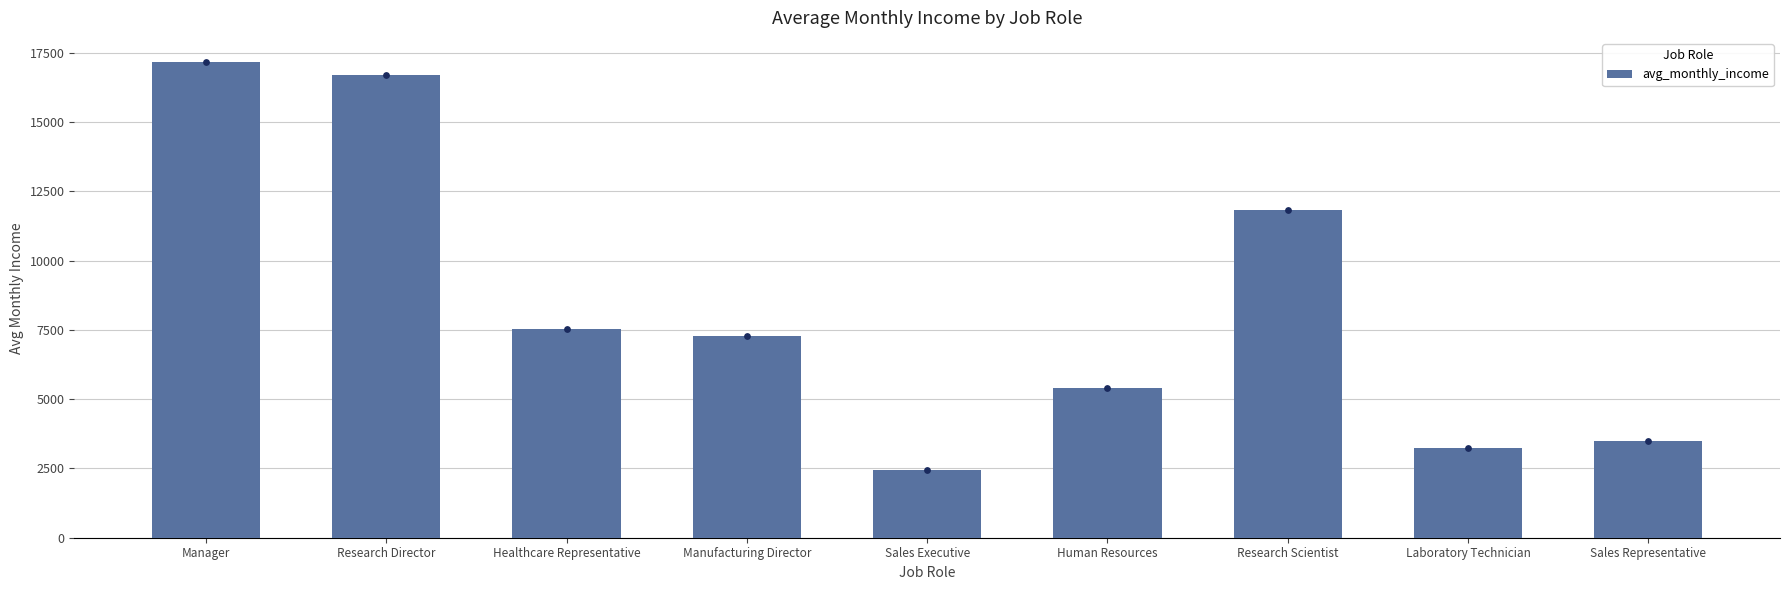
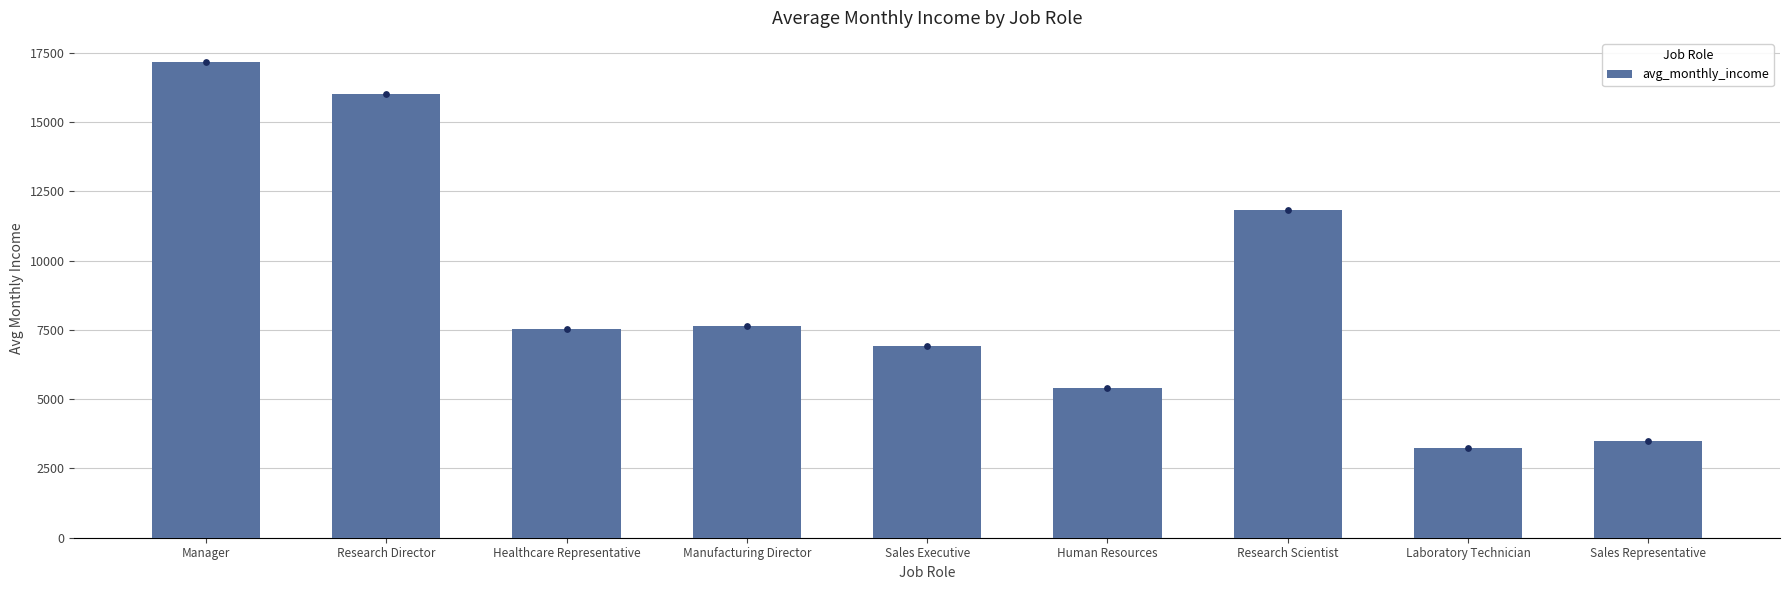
  {
    "avg_monthly_income": {
      "Manager": 17200,
-     "Research Director": 16700,
+     "Research Director": 16000,
      "Healthcare Representative": 7500,
-     "Manufacturing Director": 7300,
-     "Sales Executive": 2400,
+     "Manufacturing Director": 7600,
+     "Sales Executive": 6900,
      "Human Resources": 5400,
      "Research Scientist": 11800,
      "Laboratory Technician": 3200,
      "Sales Representative": 3500
    }
  }
